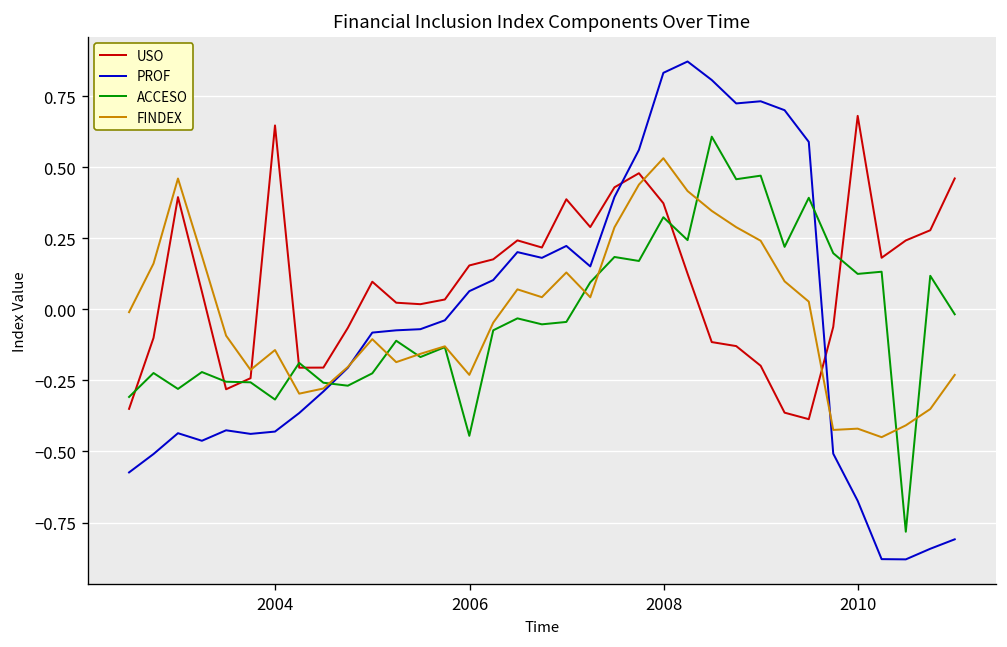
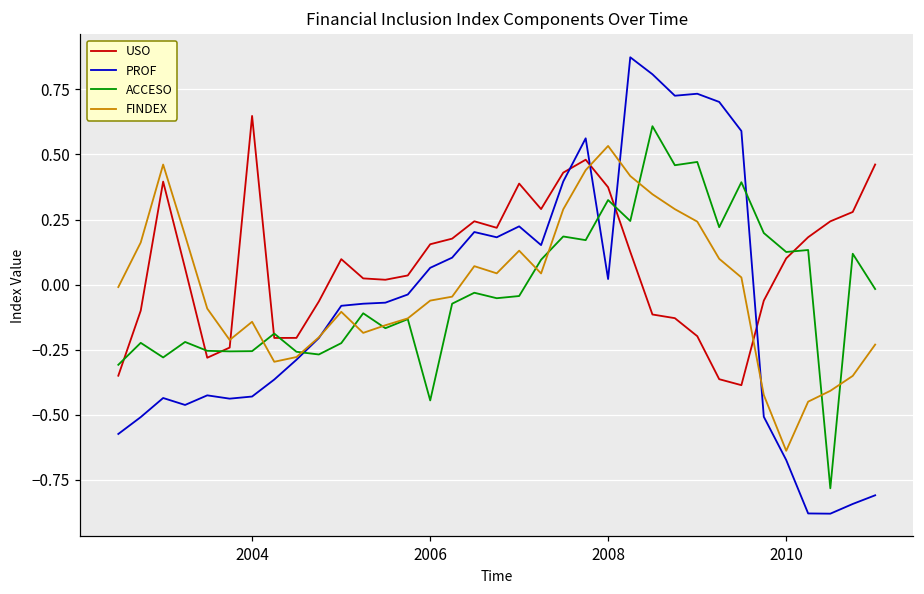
  {
    "USO": {
      "2004": 0.65,
      "2006": 0.15,
      "2008": 0.37,
-     "2010": 0.68
+     "2010": 0.10
    },
    "PROF": {
      "2004": -0.43,
      "2006": 0.06,
-     "2008": 0.83,
+     "2008": 0.02,
      "2010": -0.67
    },
    "ACCESO": {
-     "2004": -0.32,
+     "2004": -0.26,
      "2006": -0.44,
      "2008": 0.32,
      "2010": 0.13
    },
    "FINDEX": {
      "2004": -0.14,
-     "2006": -0.23,
+     "2006": -0.06,
      "2008": 0.53,
-     "2010": -0.42
+     "2010": -0.64
    }
  }
